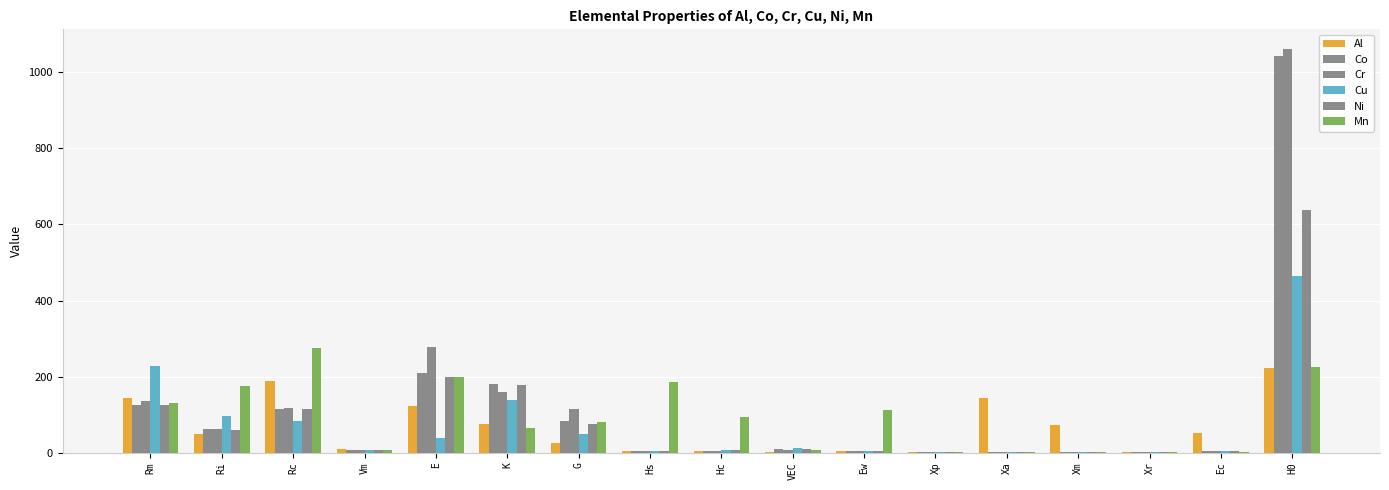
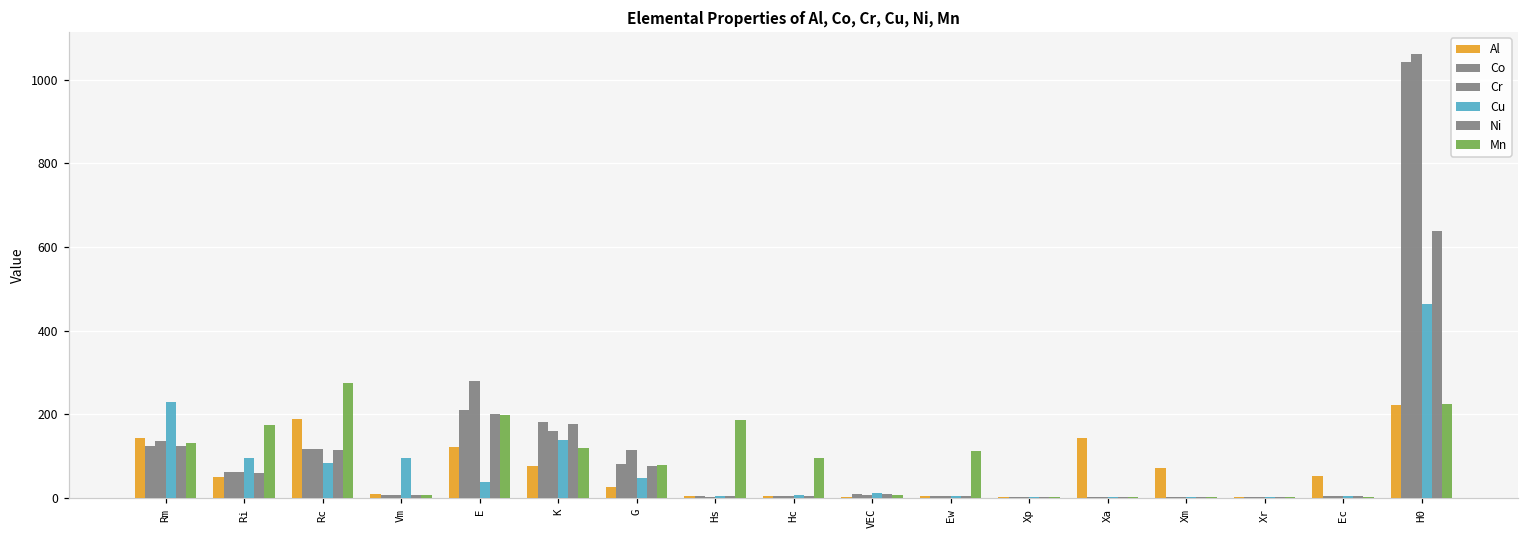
  {
    "Al": {
      "Rm": 140,
      "Ri": 50,
      "Rc": 190,
      "Vm": 10,
      "E": 120,
      "K": 80,
      "G": 30,
      "Xa": 140,
      "Xm": 70,
      "Ec": 50,
      "H0": 220
    },
    "Cu": {
      "Rm": 230,
      "Ri": 100,
      "Rc": 80,
-     "Vm": 10,
+     "Vm": 100,
      "E": 40,
      "K": 140,
      "G": 50,
      "VEC": 10,
      "H0": 460
    },
    "Mn": {
      "Rm": 130,
      "Ri": 170,
      "Rc": 280,
      "Vm": 10,
      "E": 200,
-     "K": 70,
+     "K": 120,
      "G": 80,
      "Hs": 190,
      "Hc": 90,
      "VEC": 10,
      "Ew": 110,
      "H0": 220
    }
  }
